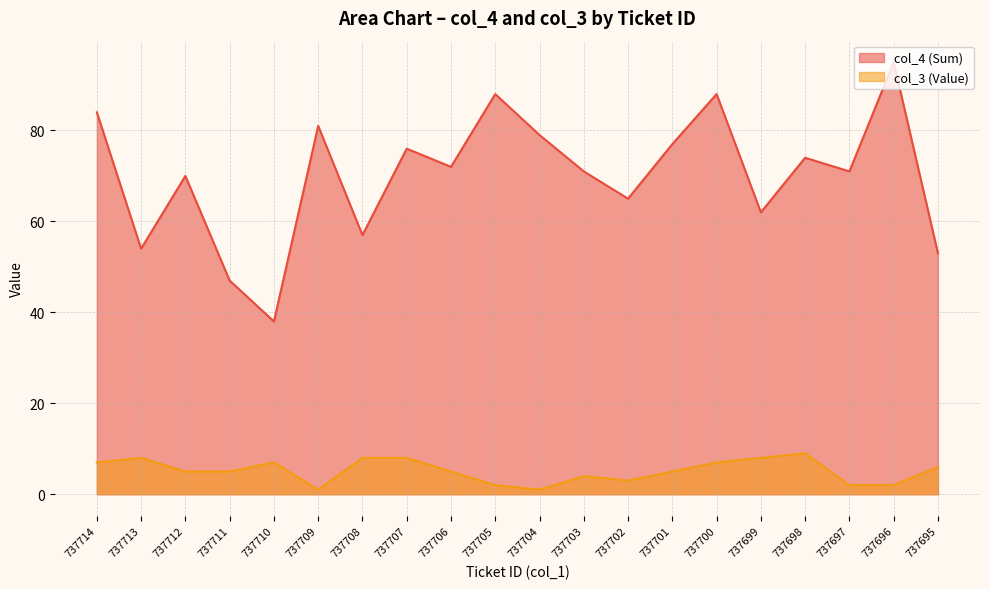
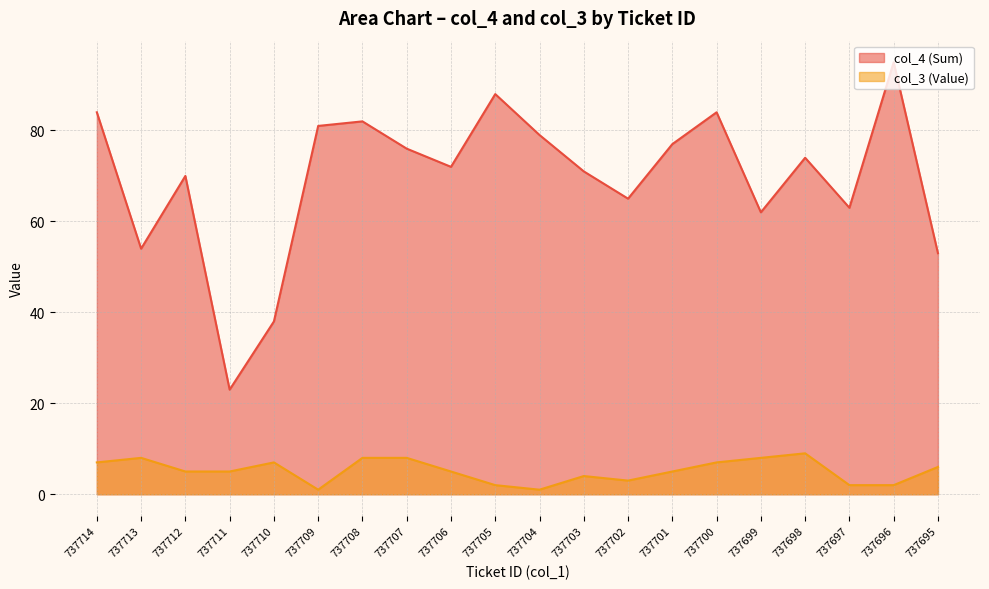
  {
    "col_4 (Sum)": {
      "737714": 84,
      "737713": 54,
      "737712": 70,
-     "737711": 47,
+     "737711": 23,
      "737710": 38,
      "737709": 81,
-     "737708": 57,
+     "737708": 82,
      "737707": 76,
      "737706": 72,
      "737705": 88,
      "737704": 79,
      "737703": 71,
      "737702": 65,
      "737701": 77,
-     "737700": 88,
+     "737700": 84,
      "737699": 62,
      "737698": 74,
-     "737697": 71,
+     "737697": 63,
      "737695": 53
    },
    "col_3 (Value)": {
      "737714": 7,
      "737713": 8,
      "737712": 5,
      "737711": 5,
      "737710": 7,
      "737709": 1,
      "737708": 8,
      "737707": 8,
      "737706": 5,
      "737705": 2,
      "737704": 1,
      "737703": 4,
      "737702": 3,
      "737701": 5,
      "737700": 7,
      "737699": 8,
      "737698": 9,
      "737697": 2,
      "737696": 2,
      "737695": 6
    }
  }
